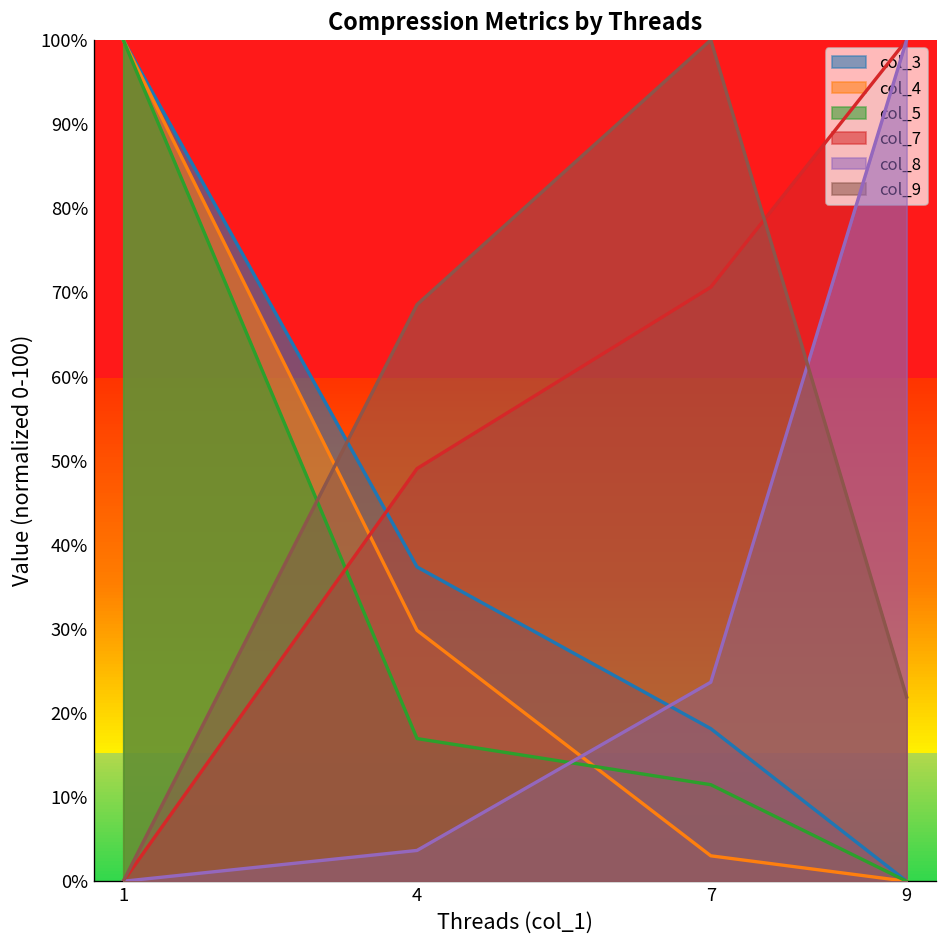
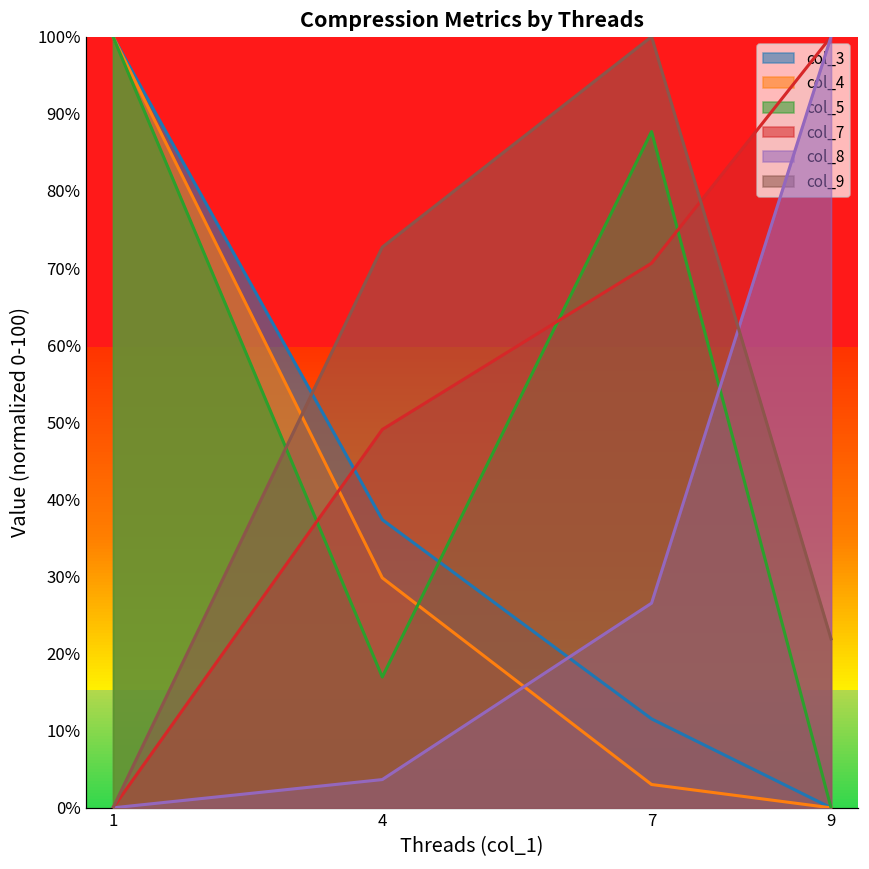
  {
    "col_3": {
      "4": "37%",
-     "7": "18%"
+     "7": "12%"
    },
    "col_4": {
      "4": "30%",
      "7": "3%"
    },
    "col_5": {
      "4": "17%",
-     "7": "11%"
+     "7": "88%"
    },
    "col_7": {
      "4": "49%",
      "7": "71%"
    },
    "col_8": {
      "4": "4%",
-     "7": "24%"
+     "7": "27%"
    },
    "col_9": {
-     "4": "69%",
+     "4": "73%",
      "7": "100%",
      "9": "22%"
    }
  }
